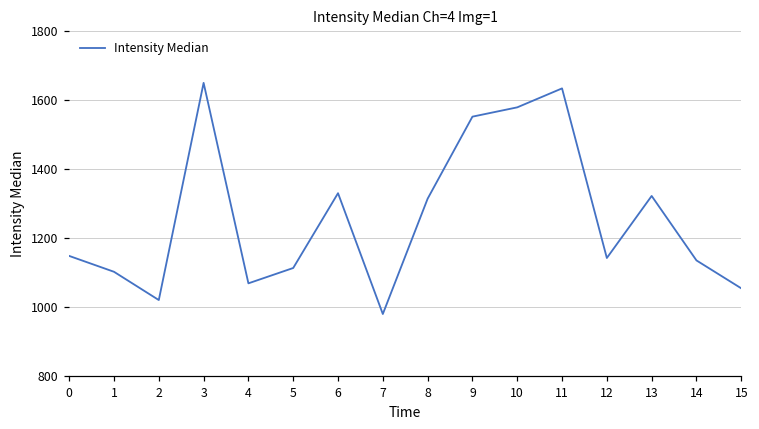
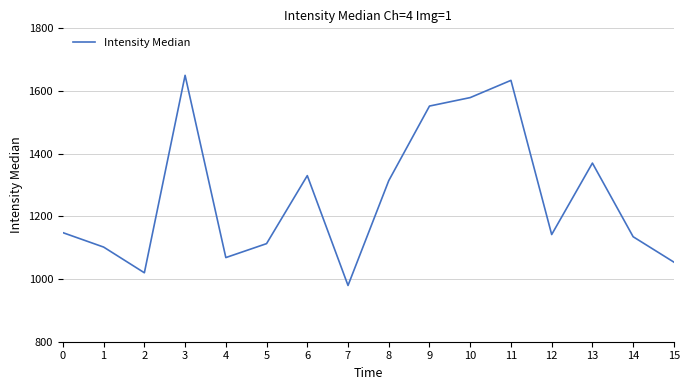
  {
    "0": 1150,
    "1": 1100,
    "2": 1020,
    "3": 1650,
    "4": 1070,
    "5": 1110,
    "6": 1330,
    "7": 980,
    "8": 1310,
    "9": 1550,
    "10": 1580,
    "11": 1630,
    "12": 1140,
-   "13": 1320,
+   "13": 1370,
    "14": 1140,
    "15": 1050
  }
